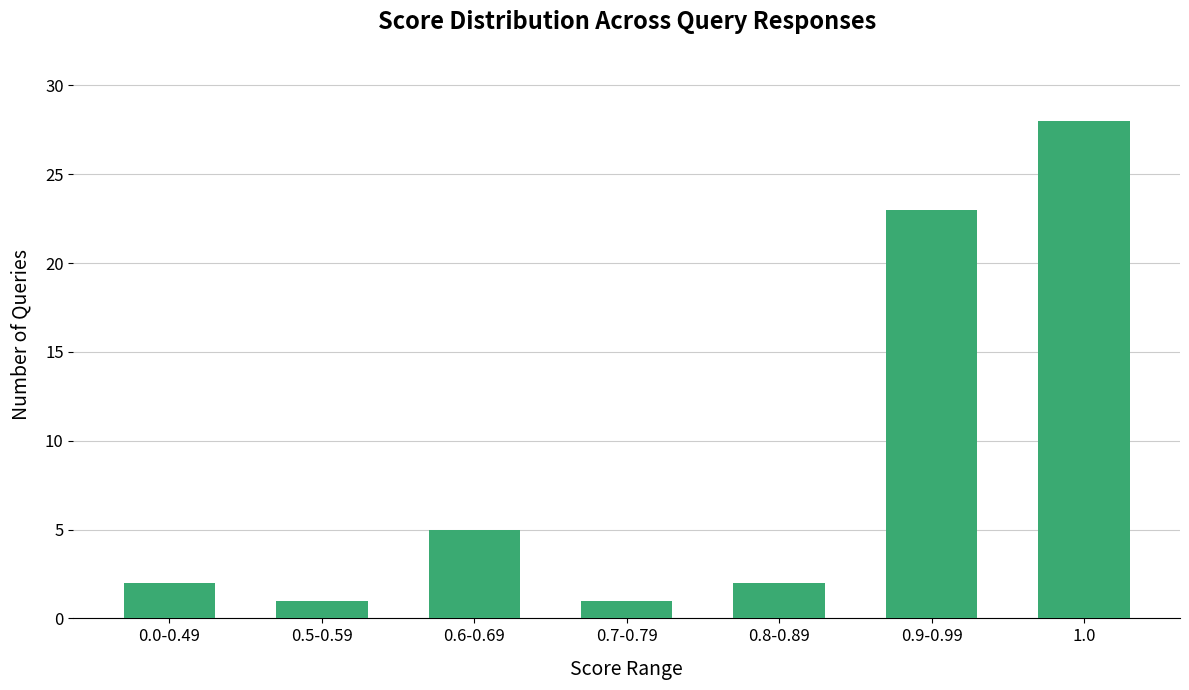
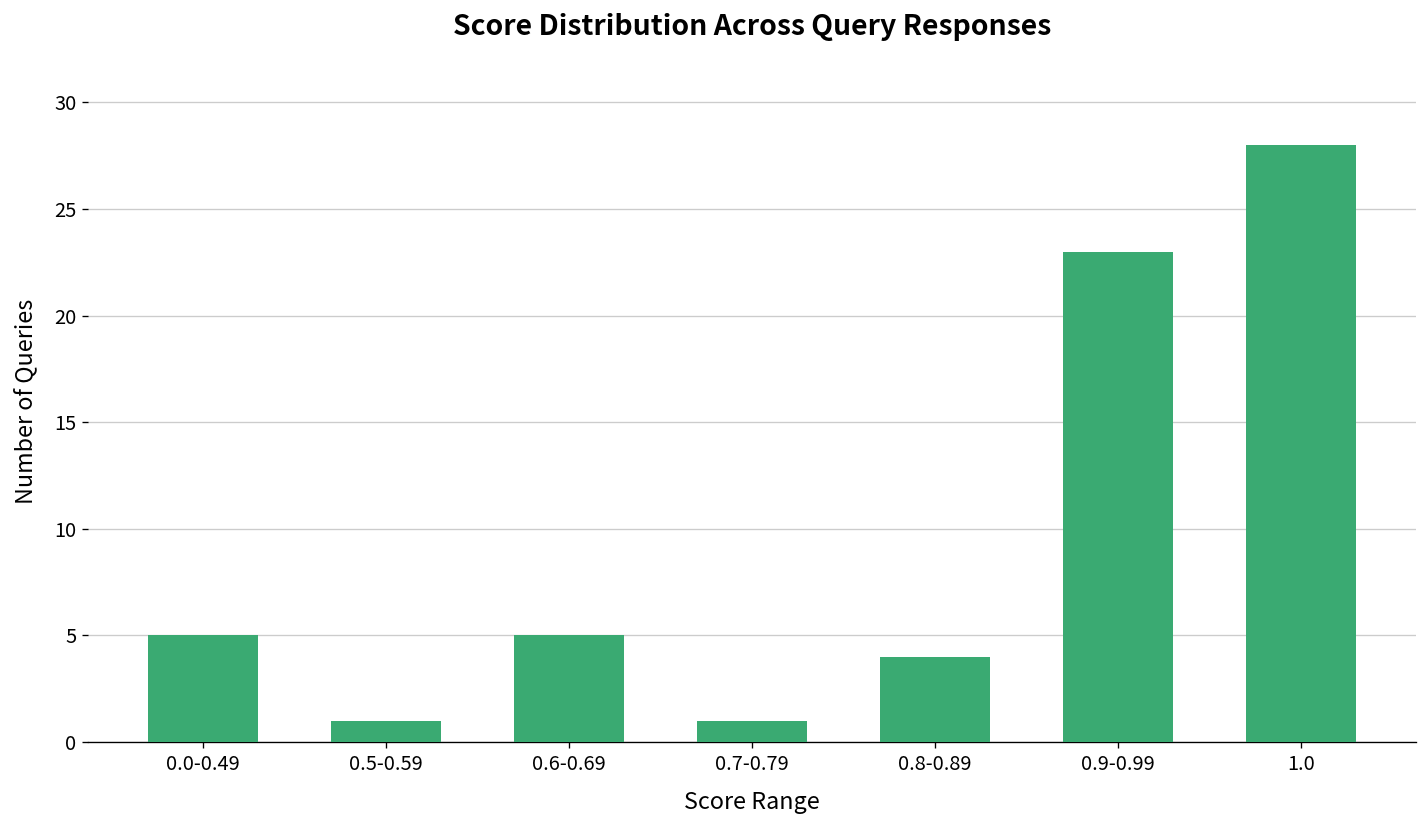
  {
-   "0.0-0.49": 2,
+   "0.0-0.49": 5,
    "0.5-0.59": 1,
    "0.6-0.69": 5,
    "0.7-0.79": 1,
-   "0.8-0.89": 2,
+   "0.8-0.89": 4,
    "0.9-0.99": 23,
    "1.0": 28
  }
